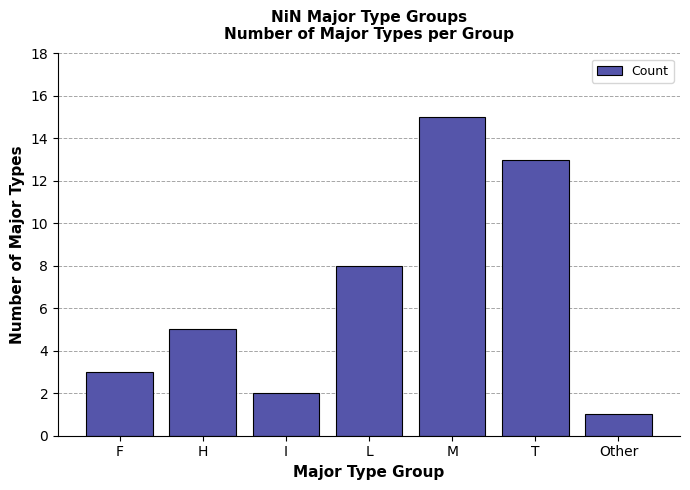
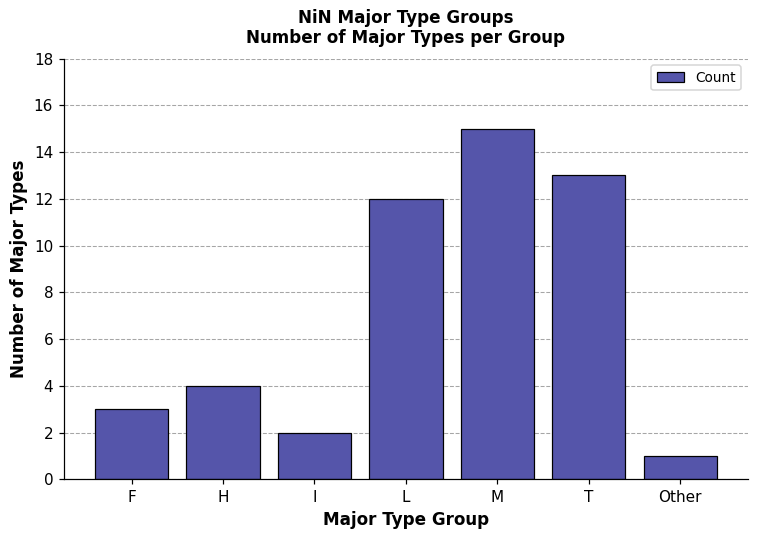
  {
    "F": 3,
-   "H": 5,
+   "H": 4,
    "I": 2,
-   "L": 8,
+   "L": 12,
    "M": 15,
    "T": 13,
    "Other": 1
  }
